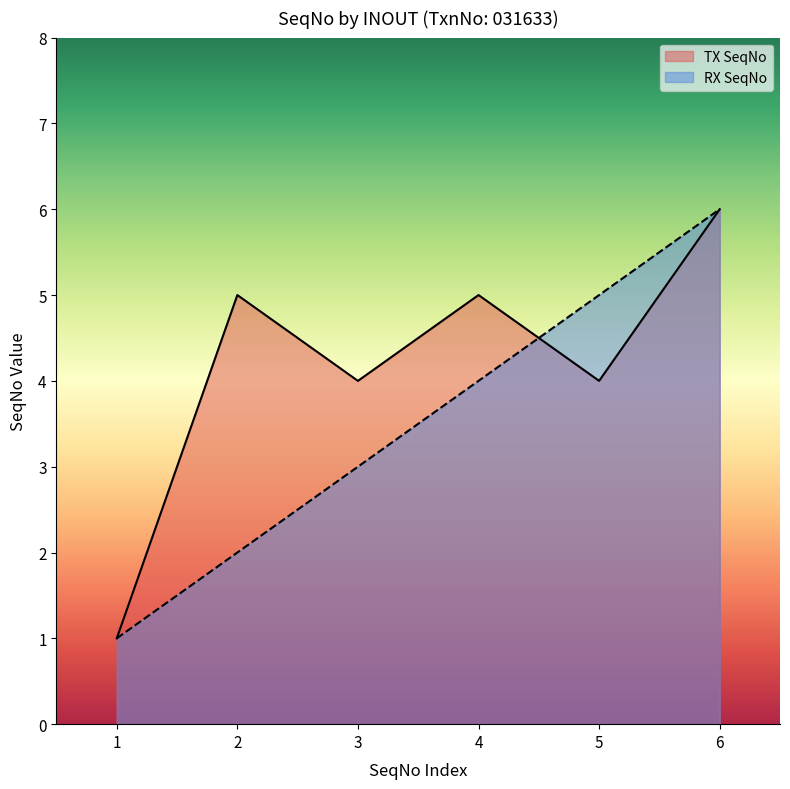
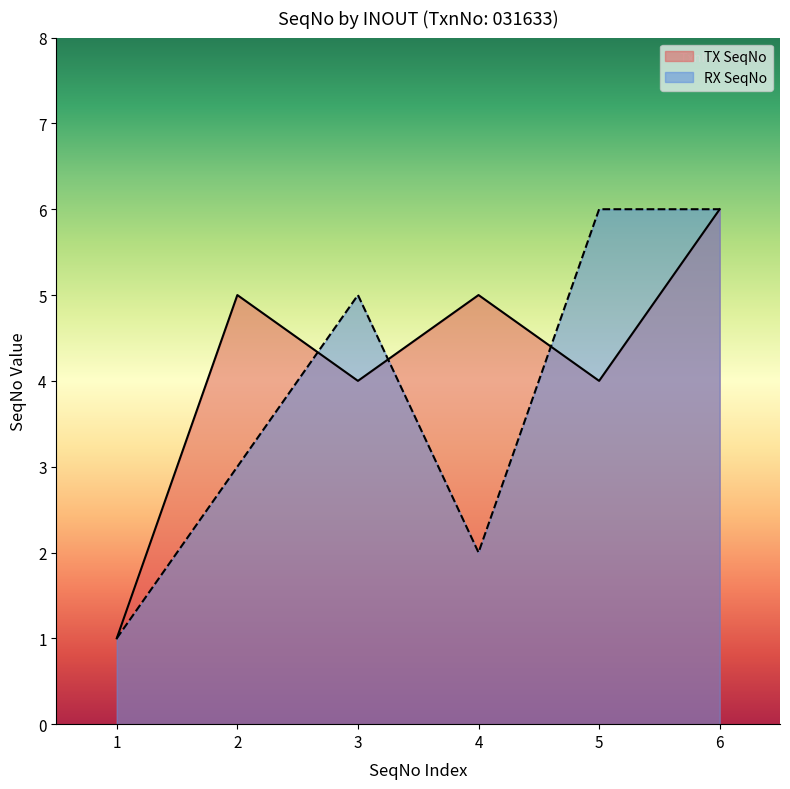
  {
    "TX SeqNo": {
      "2": 5,
      "3": 4,
      "4": 5,
      "5": 4
    },
    "RX SeqNo": {
-     "2": 2,
-     "3": 3,
-     "4": 4,
-     "5": 5
+     "2": 3,
+     "3": 5,
+     "4": 2,
+     "5": 6
    }
  }
